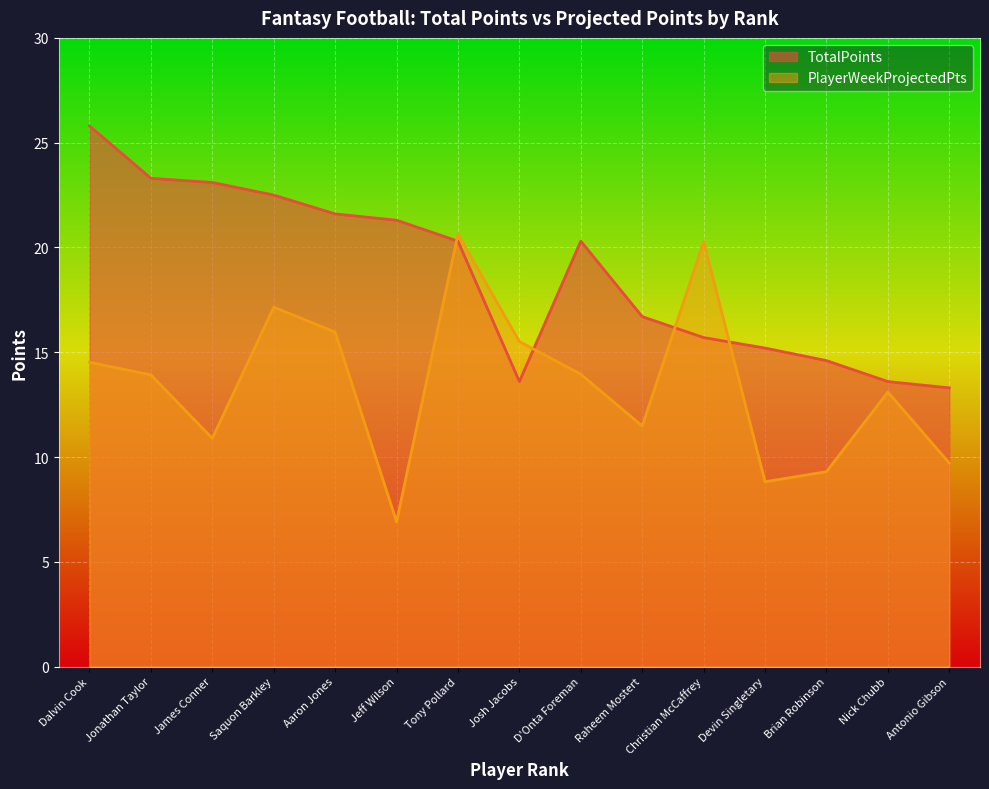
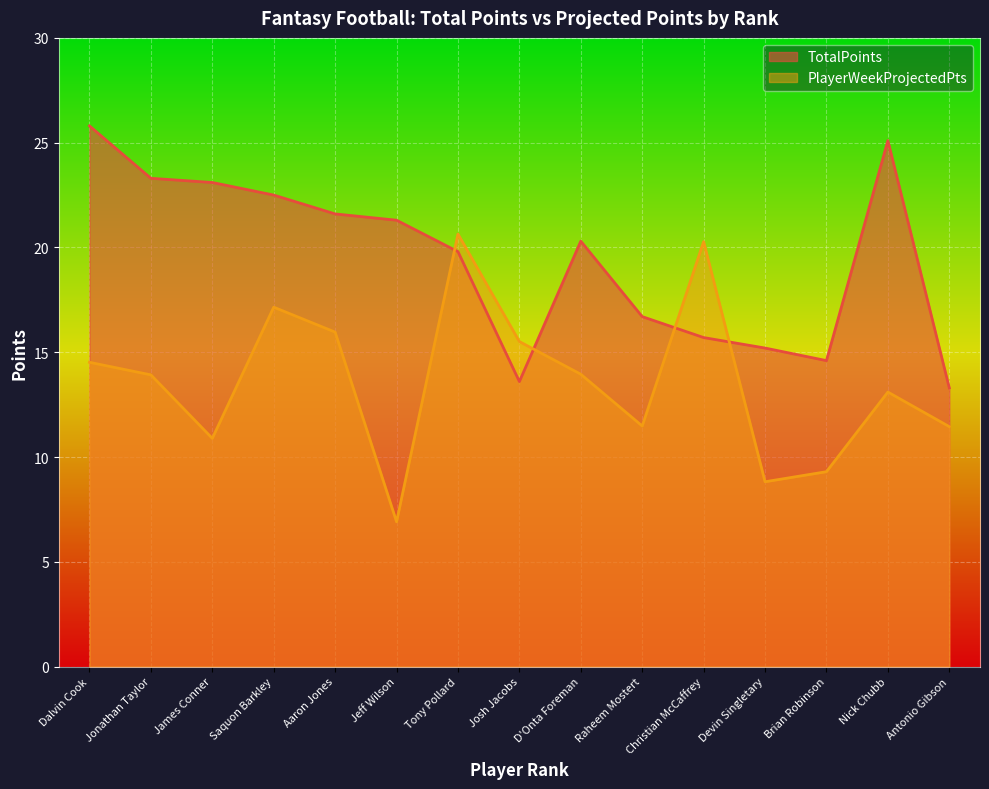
  {
    "TotalPoints": {
      "Dalvin Cook": 25.8,
      "Jonathan Taylor": 23.3,
      "James Conner": 23.1,
      "Saquon Barkley": 22.5,
      "Aaron Jones": 21.6,
      "Jeff Wilson": 21.3,
-     "Tony Pollard": 20.3,
+     "Tony Pollard": 19.8,
      "Josh Jacobs": 13.6,
      "D'Onta Foreman": 20.3,
      "Raheem Mostert": 16.7,
      "Christian McCaffrey": 15.7,
      "Devin Singletary": 15.2,
      "Brian Robinson": 14.6,
-     "Nick Chubb": 13.6,
+     "Nick Chubb": 25.1,
      "Antonio Gibson": 13.3
    },
    "PlayerWeekProjectedPts": {
      "Dalvin Cook": 14.5,
      "Jonathan Taylor": 13.9,
      "James Conner": 10.9,
      "Saquon Barkley": 17.2,
      "Aaron Jones": 16.0,
      "Jeff Wilson": 6.9,
      "Tony Pollard": 20.6,
      "Josh Jacobs": 15.5,
      "D'Onta Foreman": 14.0,
      "Raheem Mostert": 11.5,
      "Christian McCaffrey": 20.3,
      "Devin Singletary": 8.8,
      "Brian Robinson": 9.3,
      "Nick Chubb": 13.1,
-     "Antonio Gibson": 9.7
+     "Antonio Gibson": 11.5
    }
  }
